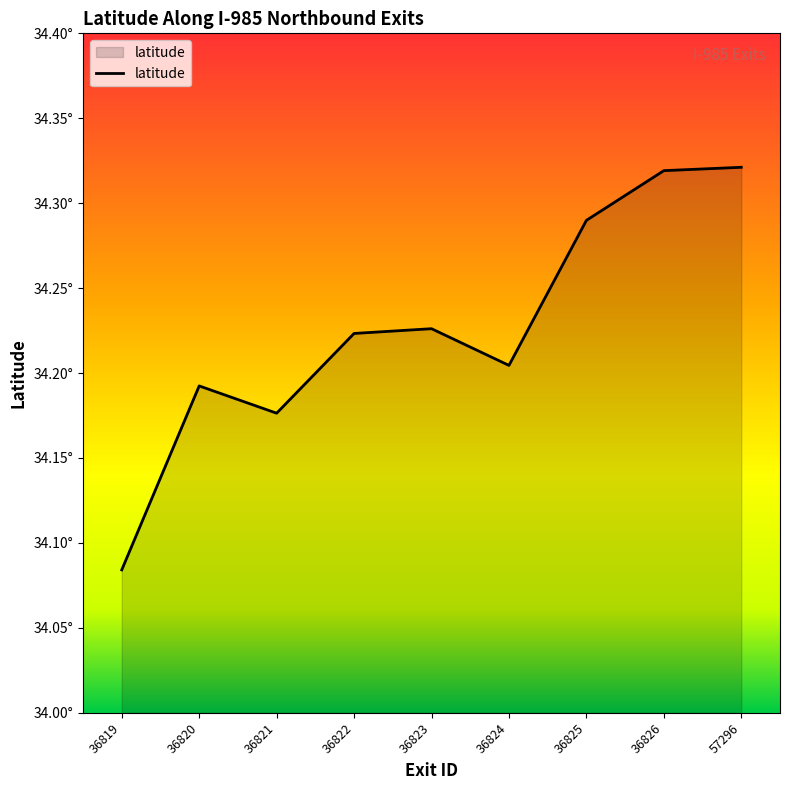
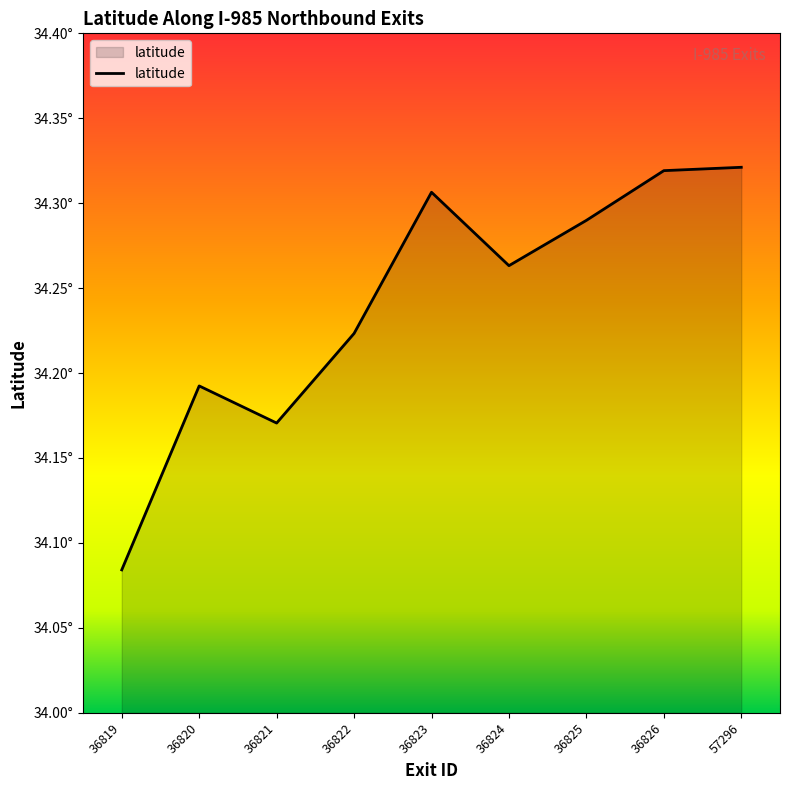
  {
    "36819": "34.084°",
    "36820": "34.192°",
-   "36821": "34.176°",
+   "36821": "34.171°",
    "36822": "34.223°",
-   "36823": "34.226°",
-   "36824": "34.205°",
+   "36823": "34.306°",
+   "36824": "34.263°",
    "36825": "34.290°",
    "36826": "34.319°",
    "57296": "34.321°"
  }
